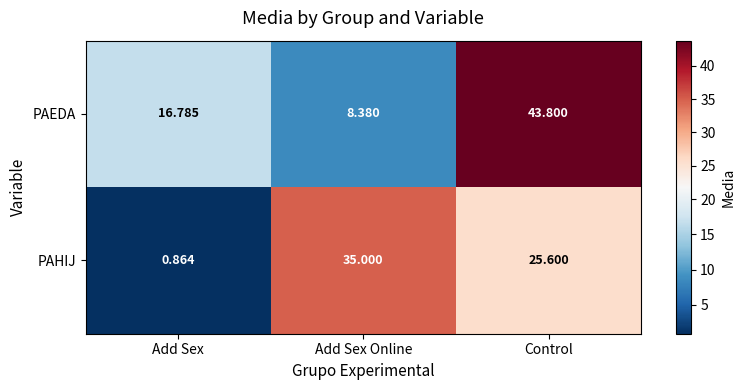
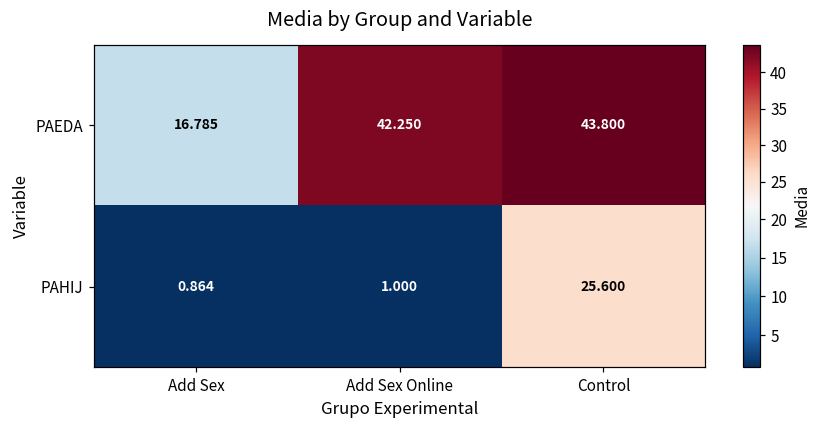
  {
    "PAEDA": {
      "Add Sex": 16.785,
-     "Add Sex Online": 8.380,
+     "Add Sex Online": 42.250,
      "Control": 43.800
    },
    "PAHIJ": {
      "Add Sex": 0.864,
-     "Add Sex Online": 35.000,
+     "Add Sex Online": 1.000,
      "Control": 25.600
    }
  }
